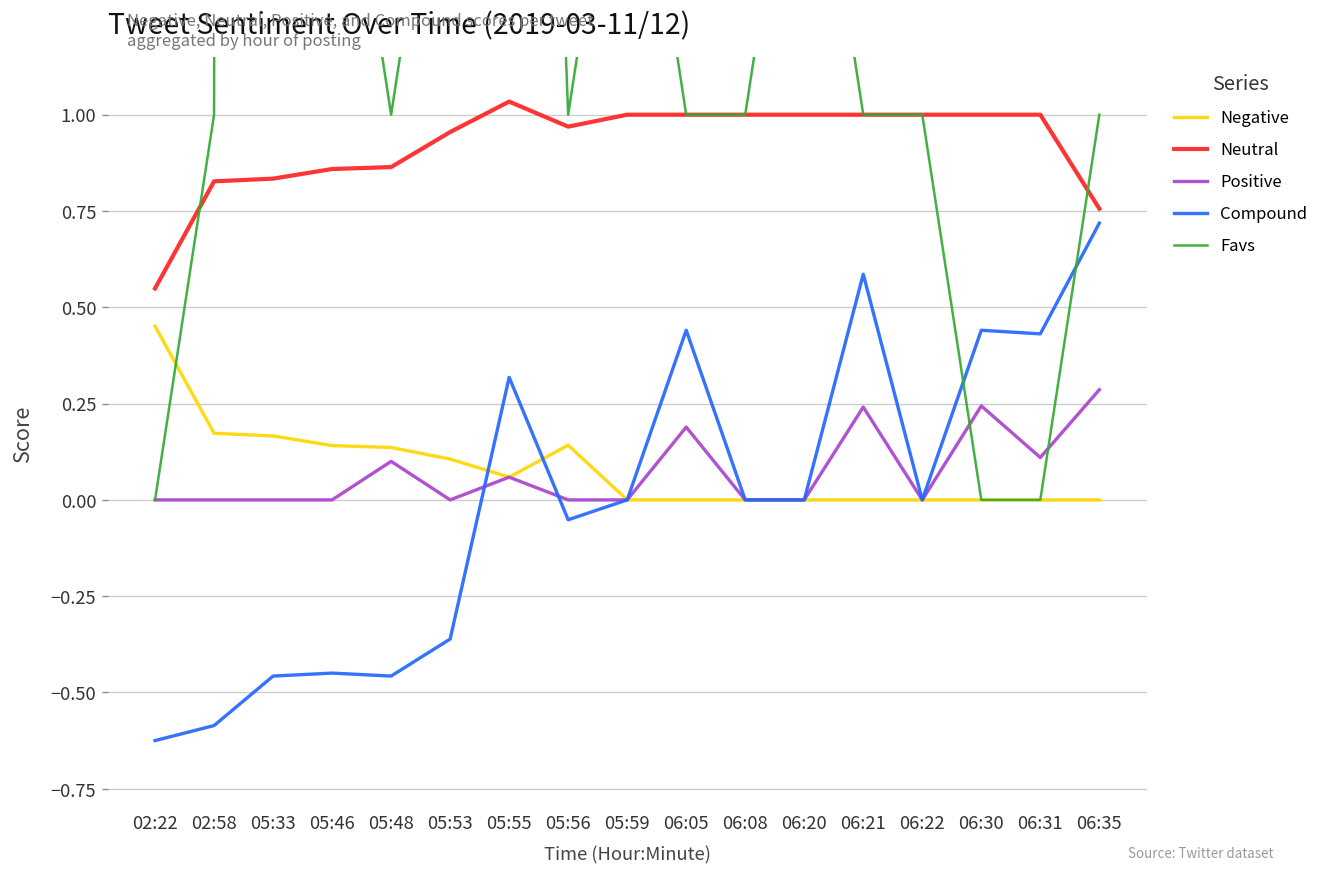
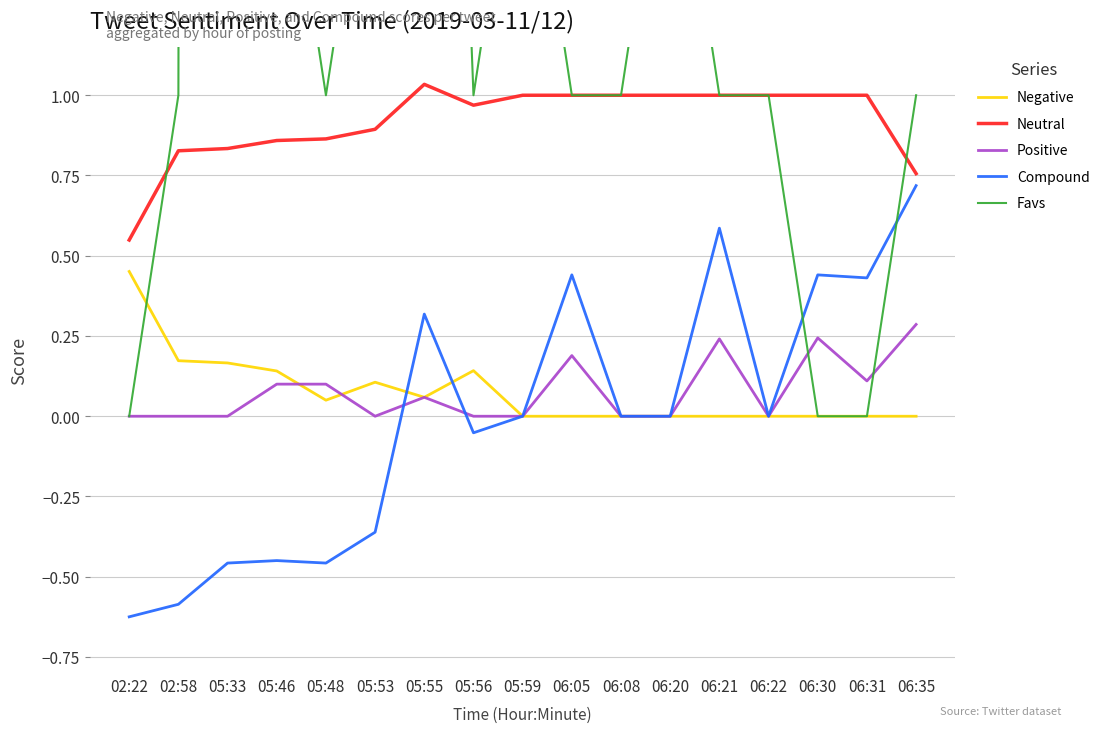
  {
    "Negative": {
      "02:22": 0.45,
      "02:58": 0.17,
      "05:33": 0.17,
      "05:46": 0.14,
-     "05:48": 0.14,
+     "05:48": 0.05,
      "05:53": 0.11,
      "05:56": 0.14,
      "06:05": 0.00,
      "06:21": 0.00,
      "06:35": 0.00
    },
    "Neutral": {
      "02:22": 0.55,
      "02:58": 0.83,
      "05:33": 0.83,
      "05:46": 0.86,
      "05:48": 0.86,
-     "05:53": 0.96,
+     "05:53": 0.89,
      "05:55": 1.03,
      "05:56": 0.97,
      "05:59": 1.00,
      "06:20": 1.00,
      "06:30": 1.00,
      "06:31": 1.00,
      "06:35": 0.76
    },
    "Positive": {
      "02:58": 0.0,
      "05:33": 0.0,
-     "05:46": 0.0,
+     "05:46": 0.1,
      "05:48": 0.1,
      "05:53": 0.0,
      "05:56": 0.0,
      "06:05": 0.19,
      "06:21": 0.24,
      "06:30": 0.24,
      "06:31": 0.11,
      "06:35": 0.29
    },
    "Compound": {
      "02:22": -0.62,
      "02:58": -0.59,
      "05:33": -0.46,
      "05:46": -0.45,
      "05:48": -0.46,
      "05:53": -0.36,
      "05:55": 0.32,
      "05:56": -0.05,
      "06:05": 0.44,
      "06:21": 0.59,
      "06:30": 0.44,
      "06:31": 0.43,
      "06:35": 0.72
    },
    "Favs": {
      "02:58": 1.00,
      "05:48": 1.00,
      "05:56": 1.00,
      "06:35": 1.00
    }
  }
